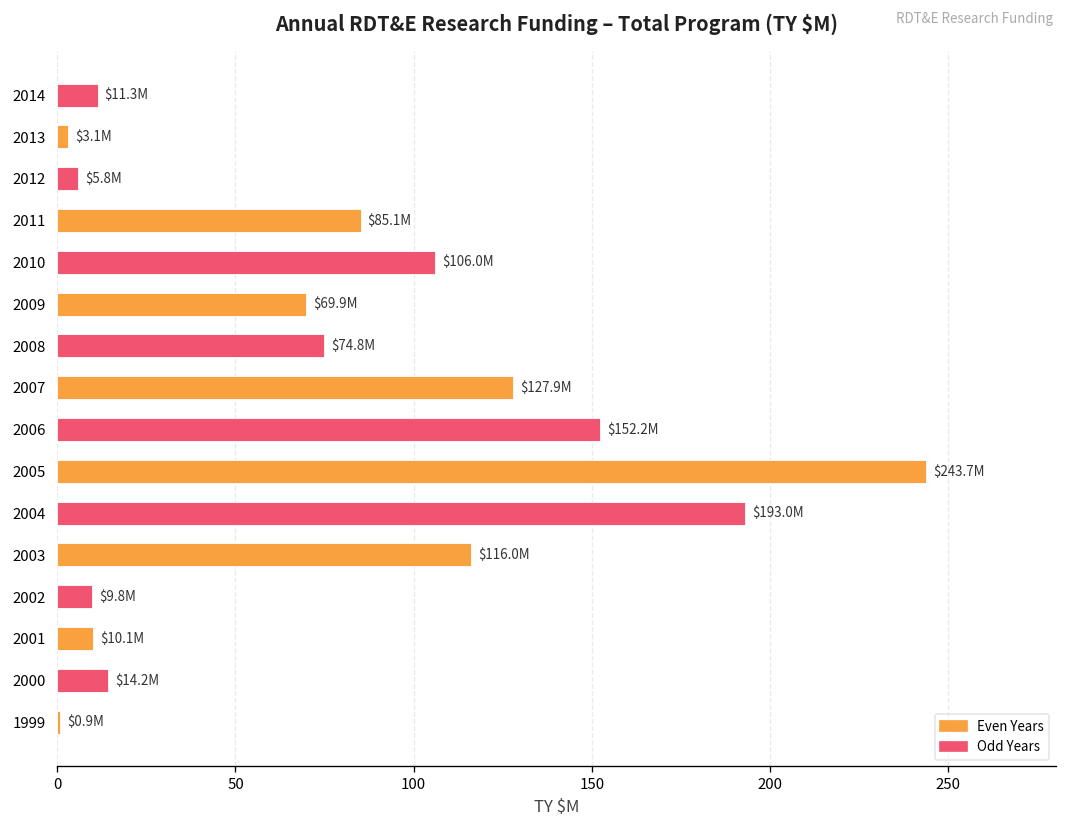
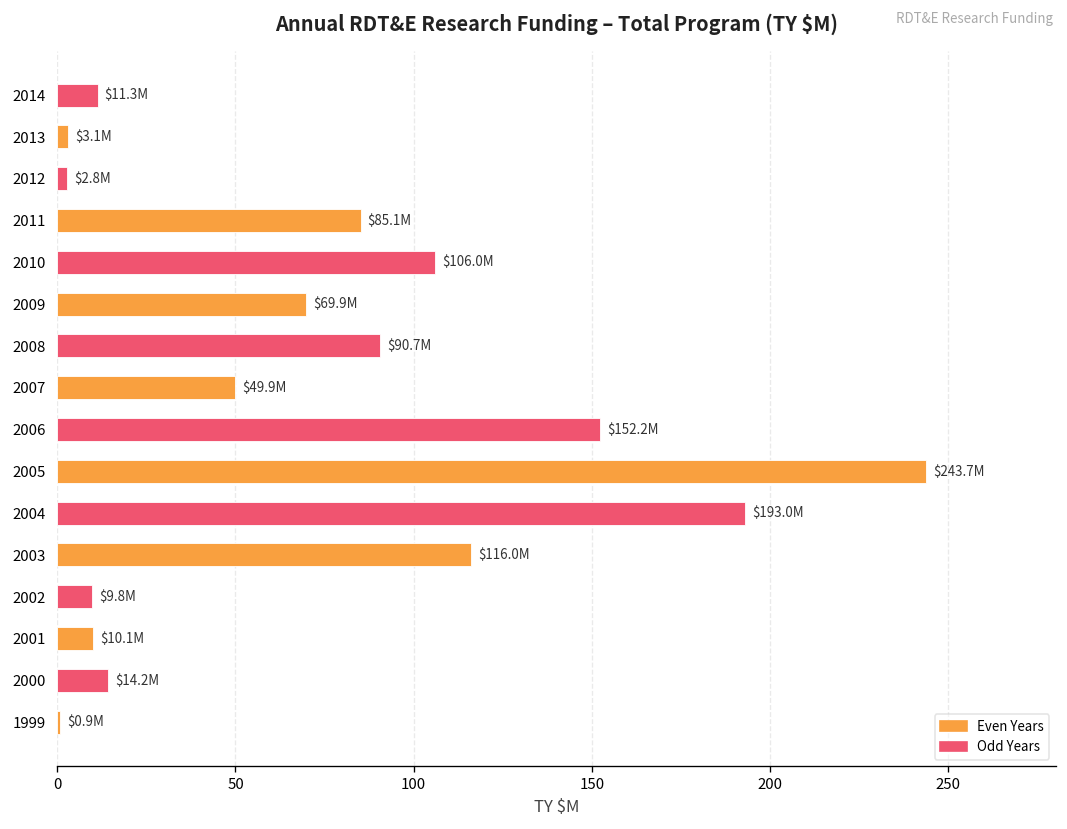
  {
    "2014": "$11.3M",
    "2013": "$3.1M",
-   "2012": "$5.8M",
+   "2012": "$2.8M",
    "2011": "$85.1M",
    "2010": "$106.0M",
    "2009": "$69.9M",
-   "2008": "$74.8M",
-   "2007": "$127.9M",
+   "2008": "$90.7M",
+   "2007": "$49.9M",
    "2006": "$152.2M",
    "2005": "$243.7M",
    "2004": "$193.0M",
    "2003": "$116.0M",
    "2002": "$9.8M",
    "2001": "$10.1M",
    "2000": "$14.2M",
    "1999": "$0.9M"
  }
